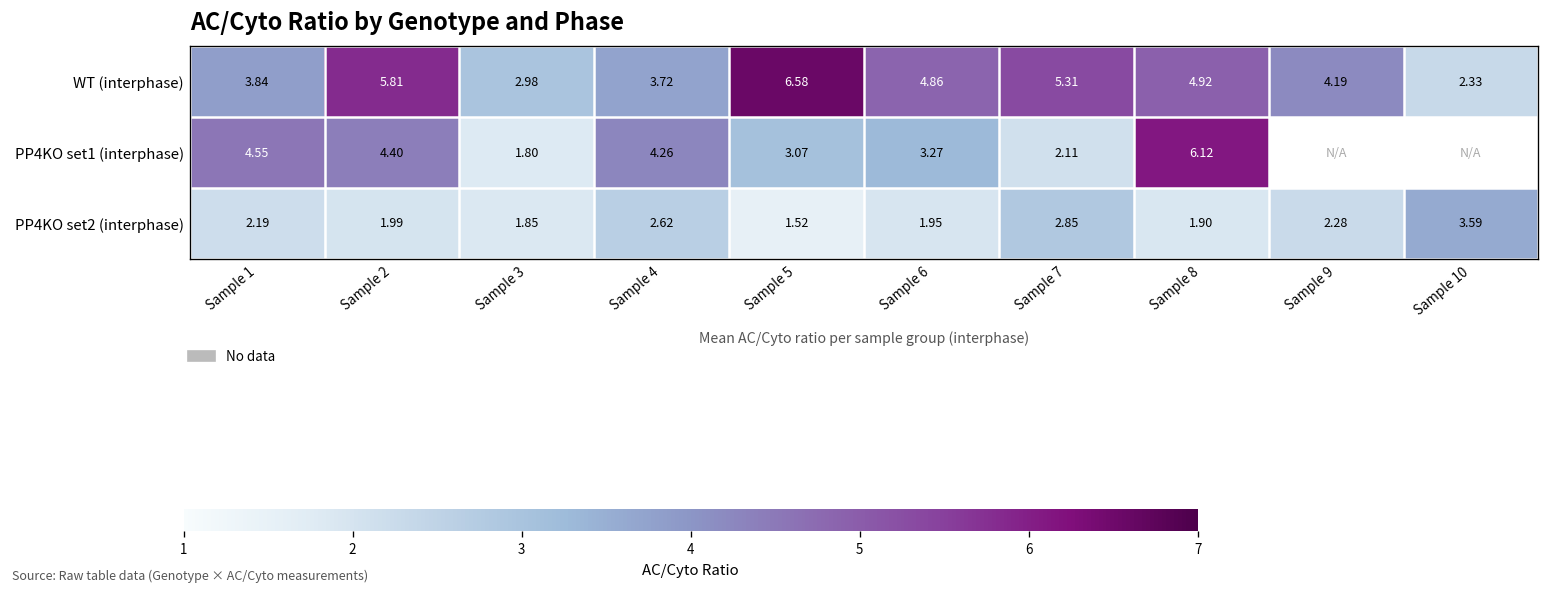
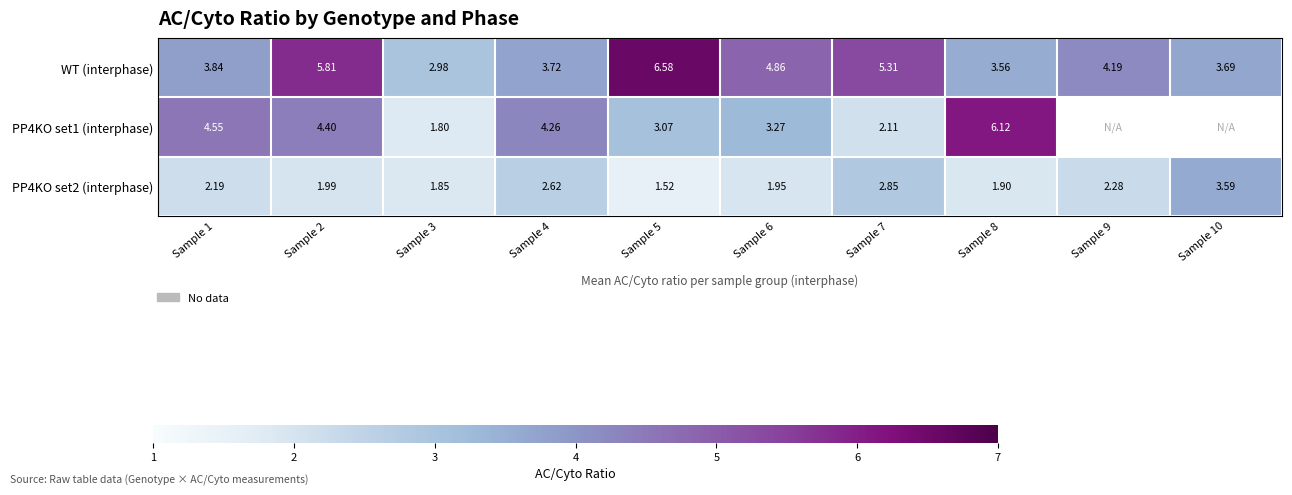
  {
    "WT (interphase)": {
      "Sample 1": 3.84,
      "Sample 2": 5.81,
      "Sample 3": 2.98,
      "Sample 4": 3.72,
      "Sample 5": 6.58,
      "Sample 6": 4.86,
      "Sample 7": 5.31,
-     "Sample 8": 4.92,
+     "Sample 8": 3.56,
      "Sample 9": 4.19,
-     "Sample 10": 2.33
+     "Sample 10": 3.69
    },
    "PP4KO set1 (interphase)": {
      "Sample 1": 4.55,
      "Sample 2": 4.40,
      "Sample 3": 1.80,
      "Sample 4": 4.26,
      "Sample 5": 3.07,
      "Sample 6": 3.27,
      "Sample 7": 2.11,
      "Sample 8": 6.12
    },
    "PP4KO set2 (interphase)": {
      "Sample 1": 2.19,
      "Sample 2": 1.99,
      "Sample 3": 1.85,
      "Sample 4": 2.62,
      "Sample 5": 1.52,
      "Sample 6": 1.95,
      "Sample 7": 2.85,
      "Sample 8": 1.90,
      "Sample 9": 2.28,
      "Sample 10": 3.59
    }
  }
